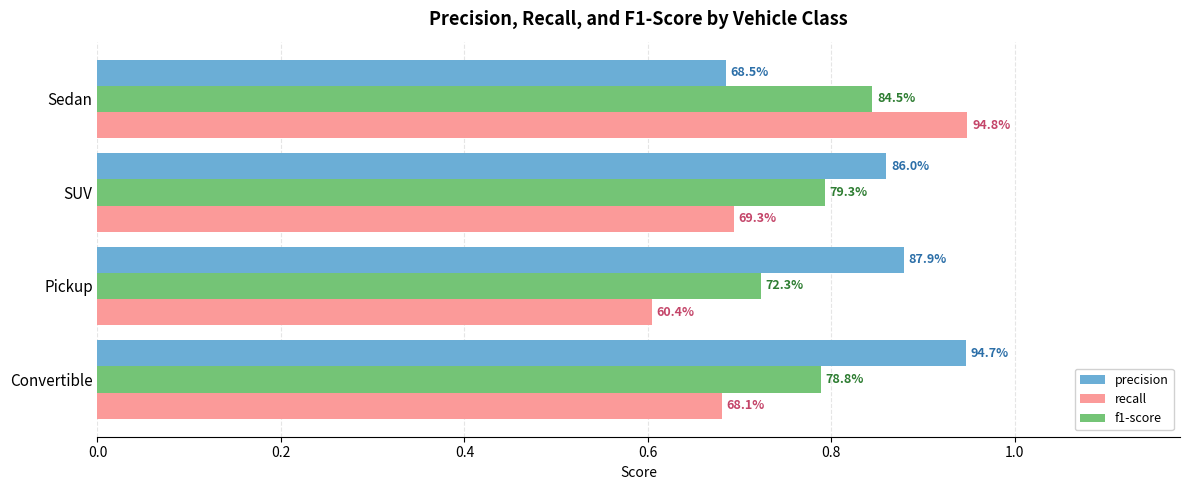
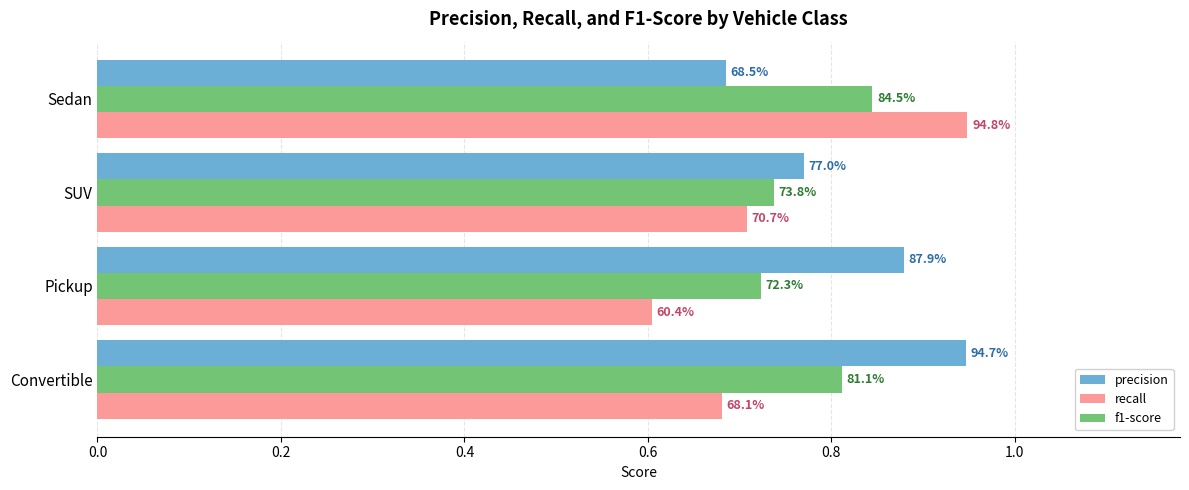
  {
    "precision": {
      "Sedan": "68.5%",
-     "SUV": "86.0%",
+     "SUV": "77.0%",
      "Pickup": "87.9%",
      "Convertible": "94.7%"
    },
    "recall": {
      "Sedan": "94.8%",
-     "SUV": "69.3%",
+     "SUV": "70.7%",
      "Pickup": "60.4%",
      "Convertible": "68.1%"
    },
    "f1-score": {
      "Sedan": "84.5%",
-     "SUV": "79.3%",
+     "SUV": "73.8%",
      "Pickup": "72.3%",
-     "Convertible": "78.8%"
+     "Convertible": "81.1%"
    }
  }
